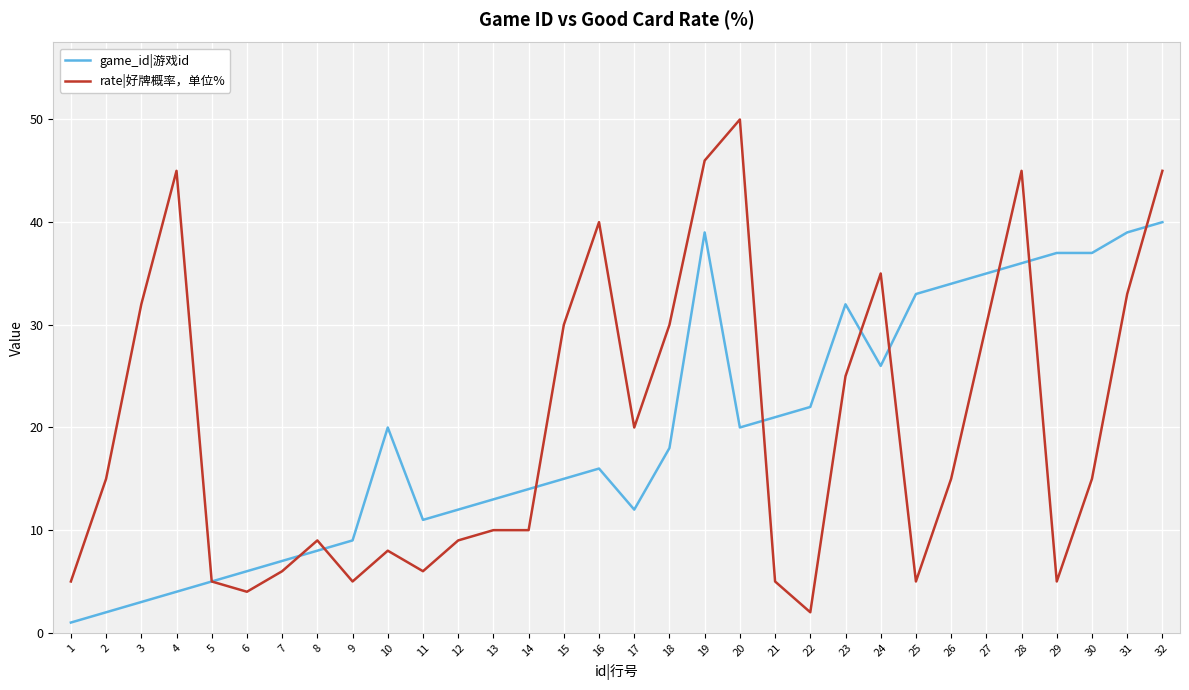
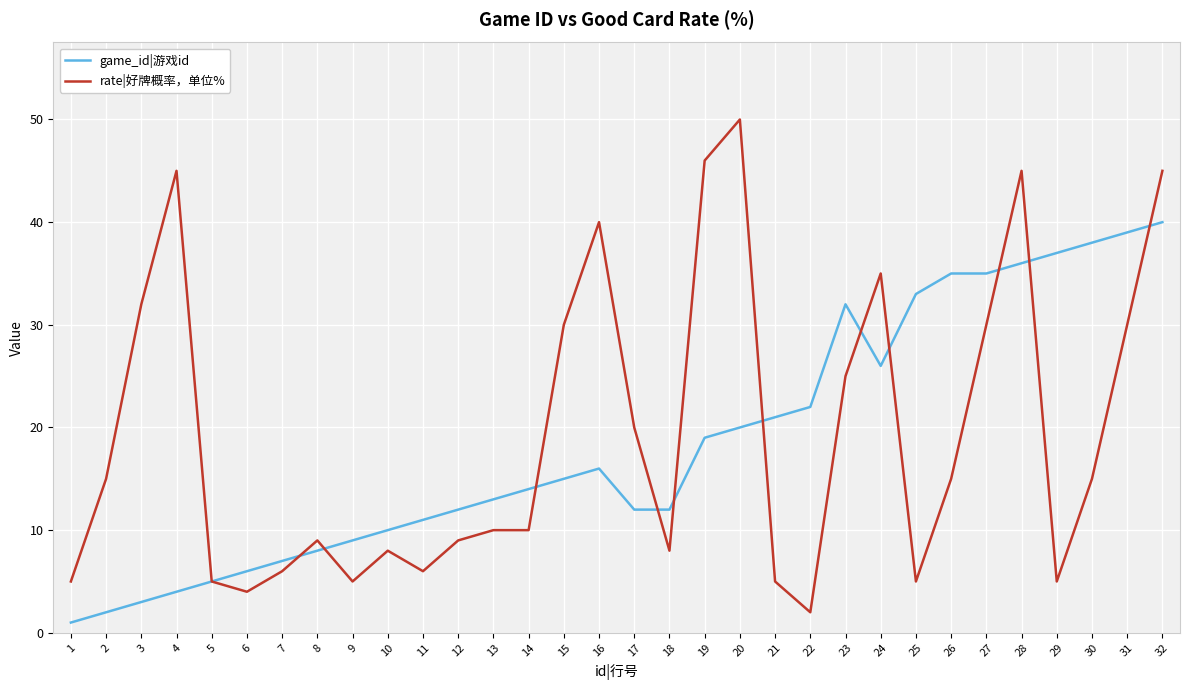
  {
    "game_id|游戏id": {
      "1": 1,
      "2": 2,
      "3": 3,
      "4": 4,
      "6": 6,
      "7": 7,
      "8": 8,
      "9": 9,
-     "10": 20,
+     "10": 10,
      "11": 11,
      "12": 12,
      "13": 13,
      "14": 14,
      "15": 15,
      "16": 16,
      "17": 12,
-     "18": 18,
-     "19": 39,
+     "18": 12,
+     "19": 19,
      "20": 20,
      "21": 21,
      "22": 22,
      "23": 32,
      "24": 26,
      "25": 33,
-     "26": 34,
+     "26": 35,
      "27": 35,
      "28": 36,
      "29": 37,
-     "30": 37,
+     "30": 38,
      "31": 39,
      "32": 40
    },
    "rate|好牌概率，单位%": {
      "1": 5,
      "2": 15,
      "3": 32,
      "4": 45,
      "6": 4,
      "7": 6,
      "8": 9,
      "9": 5,
      "10": 8,
      "11": 6,
      "12": 9,
      "13": 10,
      "14": 10,
      "15": 30,
      "16": 40,
      "17": 20,
-     "18": 30,
+     "18": 8,
      "19": 46,
      "20": 50,
      "21": 5,
      "22": 2,
      "23": 25,
      "24": 35,
      "25": 5,
      "26": 15,
      "27": 30,
      "28": 45,
      "29": 5,
      "30": 15,
-     "31": 33,
+     "31": 30,
      "32": 45
    }
  }
